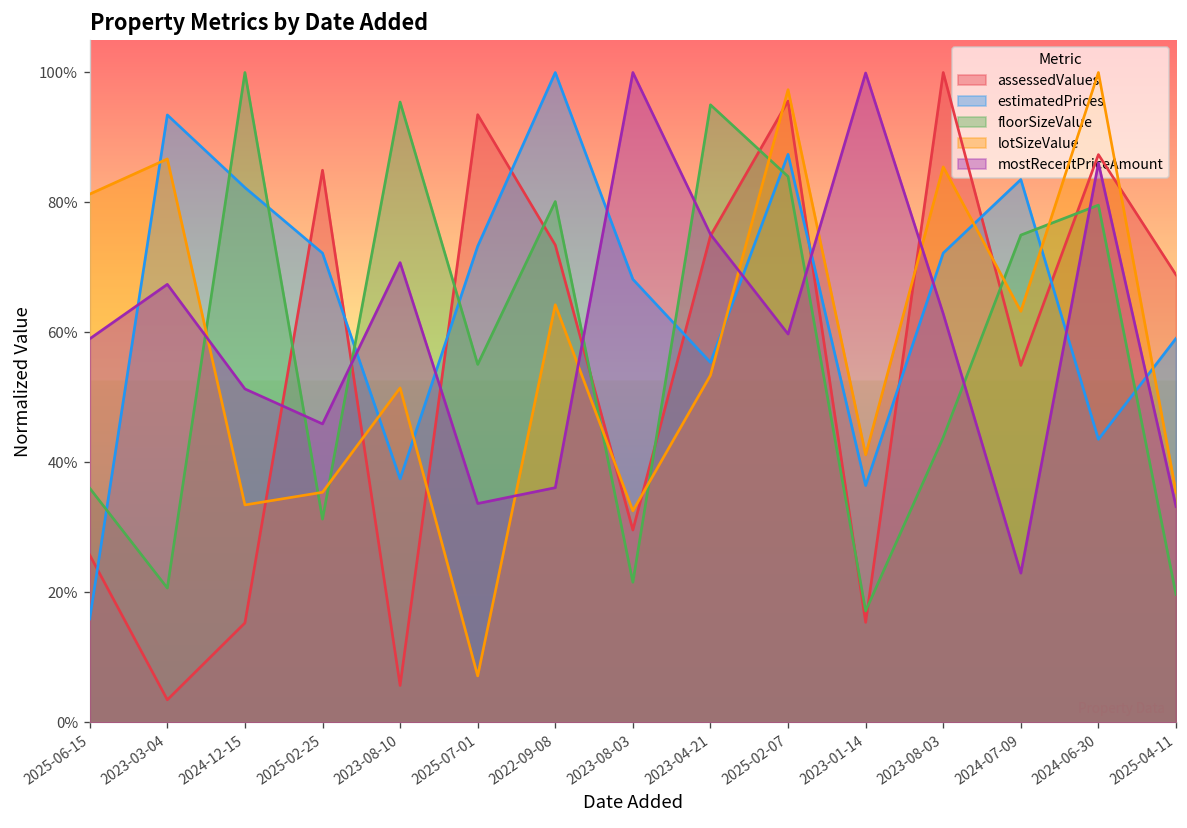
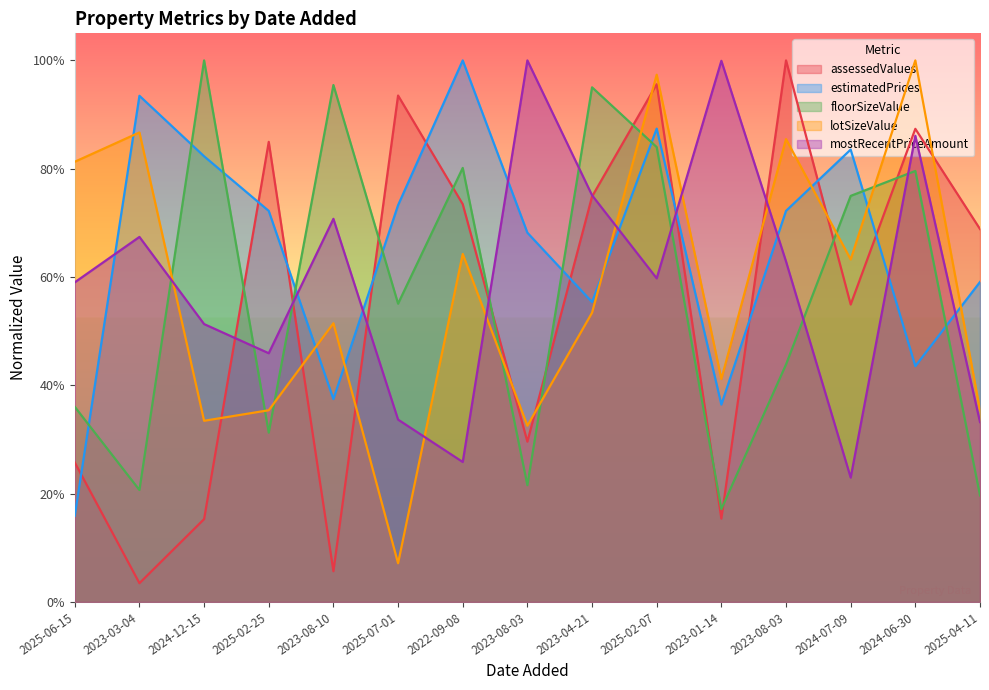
  {
    "assessedValues": {
      "2025-06-15": "26%",
      "2023-03-04": "3%",
      "2024-12-15": "15%",
      "2025-02-25": "85%",
      "2023-08-10": "6%",
      "2025-07-01": "94%",
      "2022-09-08": "73%",
      "2025-02-07": "96%",
      "2023-01-14": "15%",
      "2024-07-09": "55%",
      "2025-04-11": "69%"
    },
    "estimatedPrices": {
      "2025-06-15": "16%",
      "2023-03-04": "93%",
      "2024-12-15": "82%",
      "2025-02-25": "72%",
      "2023-08-10": "37%",
      "2025-07-01": "73%",
      "2022-09-08": "100%",
      "2023-04-21": "55%",
      "2025-02-07": "87%",
      "2023-01-14": "36%",
      "2024-06-30": "44%",
      "2025-04-11": "59%"
    },
    "floorSizeValue": {
      "2025-06-15": "36%",
      "2023-03-04": "21%",
      "2024-12-15": "100%",
      "2025-02-25": "31%",
      "2023-08-10": "95%",
      "2025-07-01": "55%",
      "2022-09-08": "80%",
      "2023-04-21": "95%",
      "2025-02-07": "84%",
      "2023-01-14": "17%",
      "2024-07-09": "75%",
      "2024-06-30": "80%",
      "2025-04-11": "20%"
    },
    "lotSizeValue": {
      "2025-06-15": "81%",
      "2023-03-04": "87%",
      "2024-12-15": "33%",
      "2025-02-25": "35%",
      "2023-08-10": "51%",
      "2025-07-01": "7%",
      "2022-09-08": "64%",
      "2023-04-21": "53%",
      "2025-02-07": "97%",
      "2023-01-14": "41%",
      "2024-07-09": "63%",
      "2025-04-11": "35%"
    },
    "mostRecentPriceAmount": {
      "2025-06-15": "59%",
      "2023-03-04": "67%",
      "2024-12-15": "51%",
      "2025-02-25": "46%",
      "2023-08-10": "71%",
      "2025-07-01": "34%",
-     "2022-09-08": "36%",
+     "2022-09-08": "26%",
      "2025-02-07": "60%",
      "2023-01-14": "100%",
      "2024-07-09": "23%",
      "2025-04-11": "33%"
    }
  }
